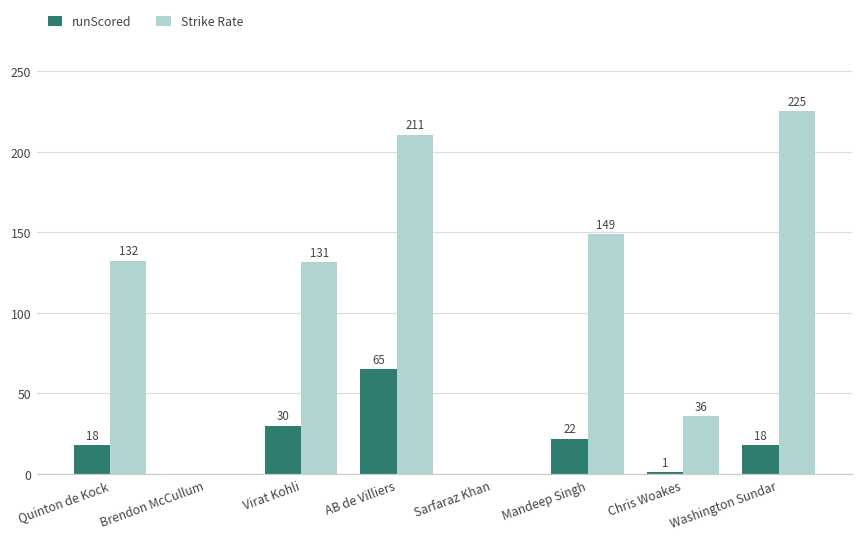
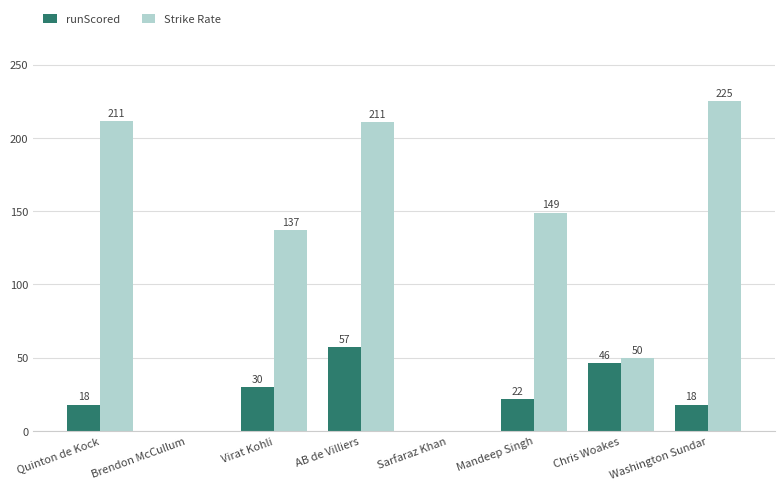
  {
    "runScored": {
      "Quinton de Kock": 18,
      "Virat Kohli": 30,
-     "AB de Villiers": 65,
+     "AB de Villiers": 57,
      "Mandeep Singh": 22,
-     "Chris Woakes": 1,
+     "Chris Woakes": 46,
      "Washington Sundar": 18
    },
    "Strike Rate": {
-     "Quinton de Kock": 132,
-     "Virat Kohli": 131,
+     "Quinton de Kock": 211,
+     "Virat Kohli": 137,
      "AB de Villiers": 211,
      "Mandeep Singh": 149,
-     "Chris Woakes": 36,
+     "Chris Woakes": 50,
      "Washington Sundar": 225
    }
  }
